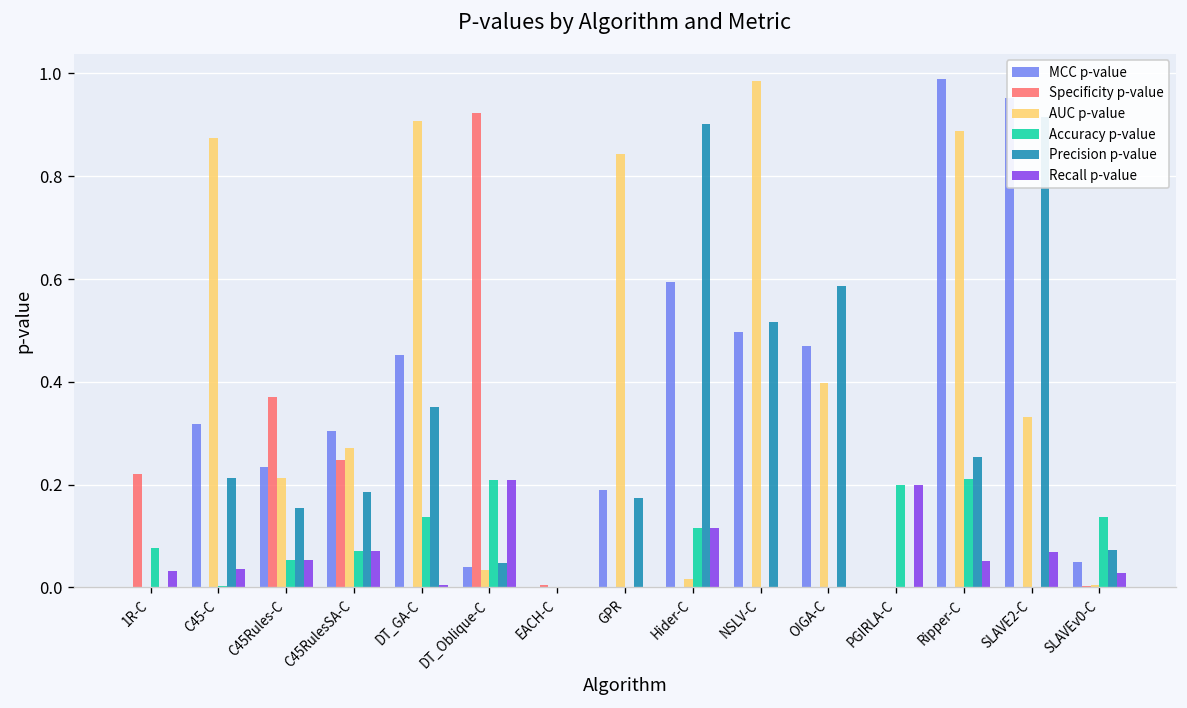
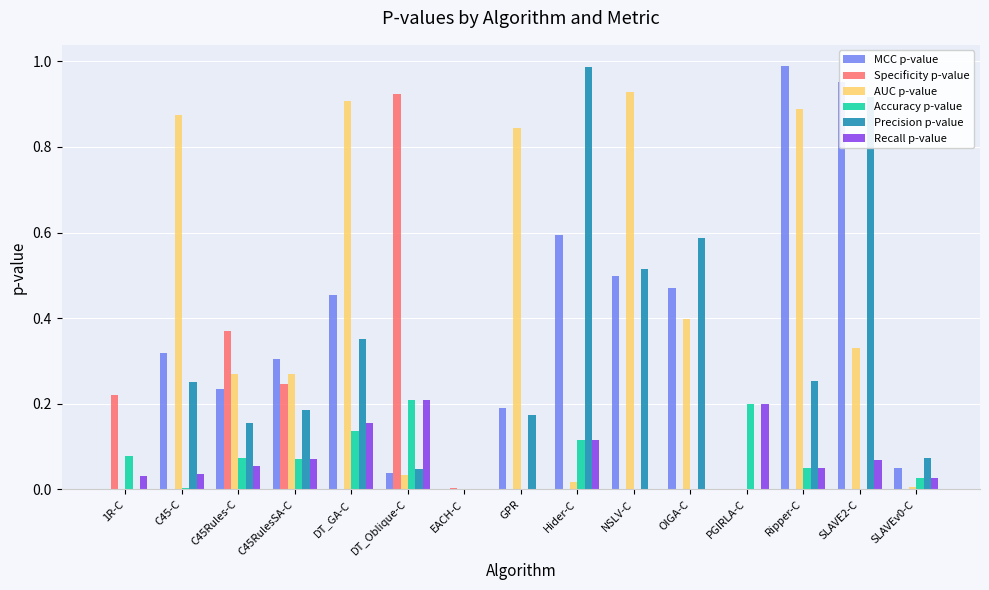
  {
    "MCC p-value": {
      "C45-C": 0.32,
      "C45Rules-C": 0.23,
      "C45RulesSA-C": 0.31,
      "DT_GA-C": 0.45,
      "DT_Oblique-C": 0.04,
      "GPR": 0.19,
      "Hider-C": 0.59,
      "NSLV-C": 0.50,
      "OIGA-C": 0.47,
      "Ripper-C": 0.99,
      "SLAVEv0-C": 0.05
    },
    "Specificity p-value": {
      "1R-C": 0.22,
      "C45Rules-C": 0.37,
      "C45RulesSA-C": 0.25,
      "DT_Oblique-C": 0.92
    },
    "AUC p-value": {
      "C45-C": 0.87,
-     "C45Rules-C": 0.21,
+     "C45Rules-C": 0.27,
      "C45RulesSA-C": 0.27,
      "DT_GA-C": 0.91,
      "DT_Oblique-C": 0.03,
      "GPR": 0.84,
      "Hider-C": 0.02,
-     "NSLV-C": 0.99,
+     "NSLV-C": 0.93,
      "OIGA-C": 0.40,
      "Ripper-C": 0.89,
      "SLAVE2-C": 0.33
    },
    "Accuracy p-value": {
      "1R-C": 0.08,
-     "C45Rules-C": 0.05,
+     "C45Rules-C": 0.07,
      "C45RulesSA-C": 0.07,
      "DT_GA-C": 0.14,
      "DT_Oblique-C": 0.21,
      "Hider-C": 0.12,
      "PGIRLA-C": 0.20,
-     "Ripper-C": 0.21,
-     "SLAVEv0-C": 0.14
+     "Ripper-C": 0.05,
+     "SLAVEv0-C": 0.03
    },
    "Precision p-value": {
-     "C45-C": 0.21,
+     "C45-C": 0.25,
      "C45Rules-C": 0.15,
      "C45RulesSA-C": 0.19,
      "DT_GA-C": 0.35,
      "DT_Oblique-C": 0.05,
      "GPR": 0.17,
-     "Hider-C": 0.90,
+     "Hider-C": 0.99,
      "NSLV-C": 0.52,
      "OIGA-C": 0.59,
      "Ripper-C": 0.25,
      "SLAVEv0-C": 0.07
    },
    "Recall p-value": {
      "1R-C": 0.03,
      "C45-C": 0.04,
      "C45Rules-C": 0.05,
      "C45RulesSA-C": 0.07,
-     "DT_GA-C": 0.00,
+     "DT_GA-C": 0.16,
      "DT_Oblique-C": 0.21,
      "Hider-C": 0.12,
      "PGIRLA-C": 0.20,
      "Ripper-C": 0.05,
      "SLAVE2-C": 0.07,
      "SLAVEv0-C": 0.03
    }
  }
